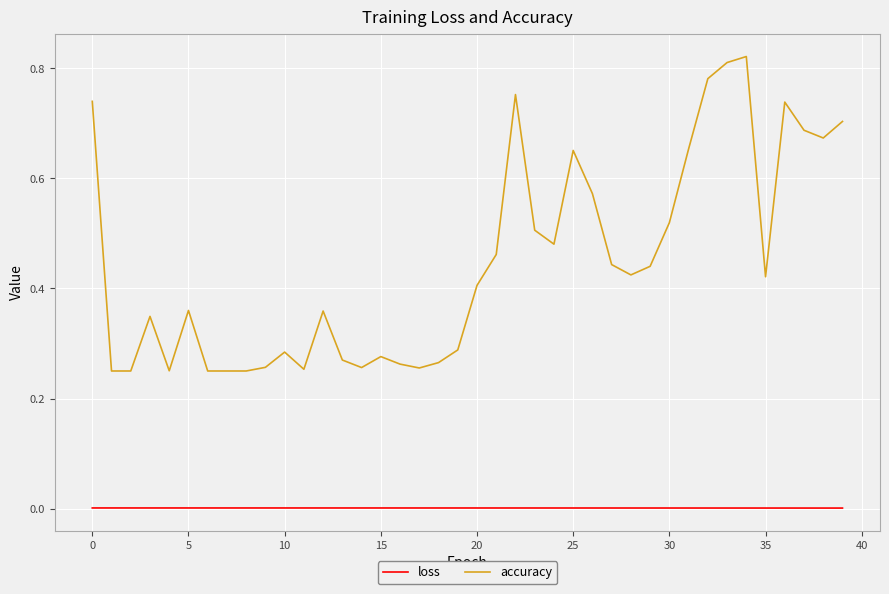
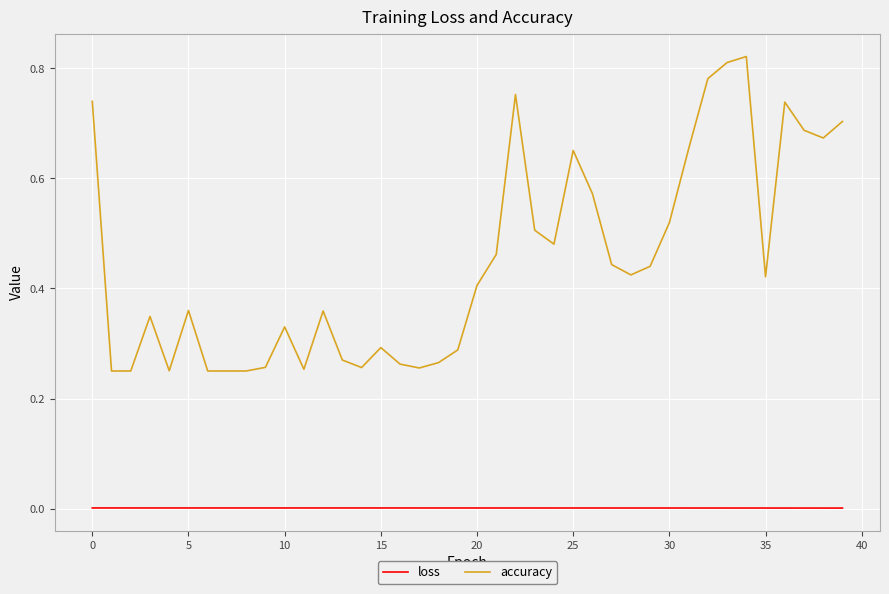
  {
    "loss": {
      "0": 0.00,
      "5": 0.00,
      "10": 0.00,
      "15": 0.00,
      "20": 0.00,
      "25": 0.00,
      "30": 0.00,
      "35": 0.00
    },
    "accuracy": {
      "0": 0.74,
      "5": 0.36,
-     "10": 0.28,
-     "15": 0.28,
+     "10": 0.33,
+     "15": 0.29,
      "20": 0.41,
      "25": 0.65,
      "30": 0.52,
      "35": 0.42
    }
  }
